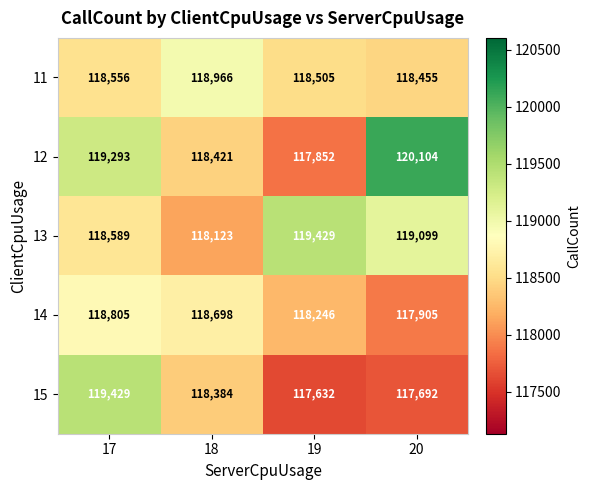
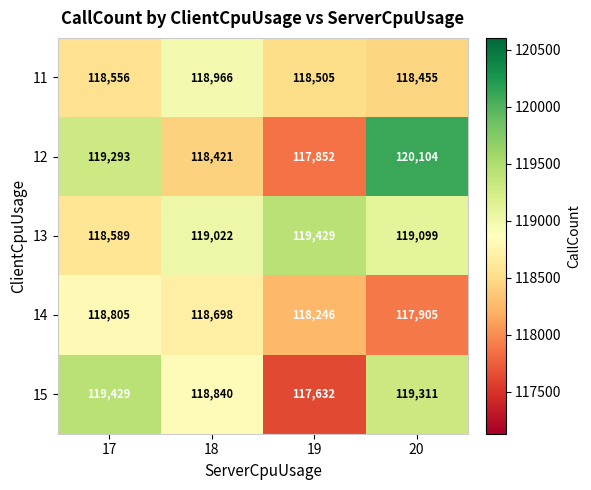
  {
    "11": {
      "17": "118,556",
      "18": "118,966",
      "19": "118,505",
      "20": "118,455"
    },
    "12": {
      "17": "119,293",
      "18": "118,421",
      "19": "117,852",
      "20": "120,104"
    },
    "13": {
      "17": "118,589",
-     "18": "118,123",
+     "18": "119,022",
      "19": "119,429",
      "20": "119,099"
    },
    "14": {
      "17": "118,805",
      "18": "118,698",
      "19": "118,246",
      "20": "117,905"
    },
    "15": {
      "17": "119,429",
-     "18": "118,384",
+     "18": "118,840",
      "19": "117,632",
-     "20": "117,692"
+     "20": "119,311"
    }
  }
